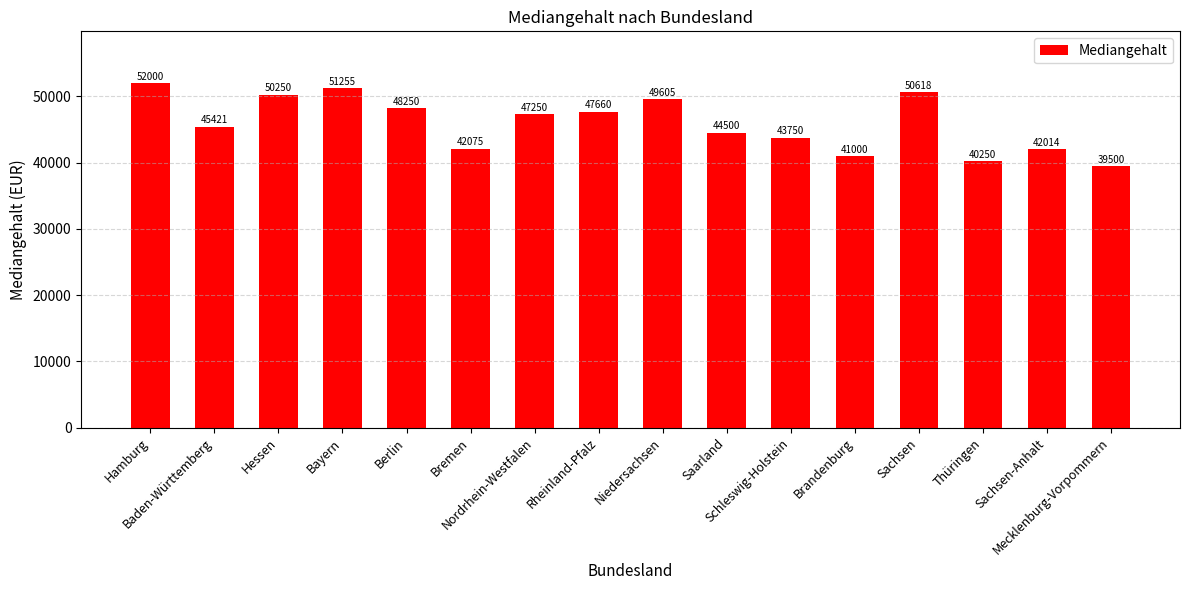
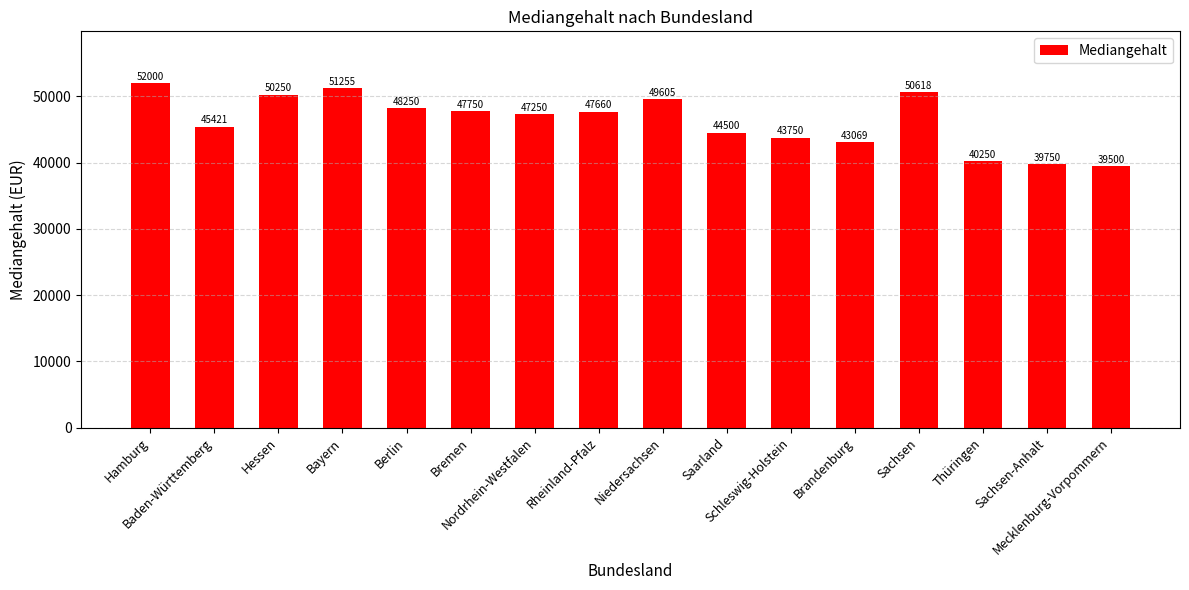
  {
    "Hamburg": 52000,
    "Baden-Württemberg": 45421,
    "Hessen": 50250,
    "Bayern": 51255,
    "Berlin": 48250,
-   "Bremen": 42075,
+   "Bremen": 47750,
    "Nordrhein-Westfalen": 47250,
    "Rheinland-Pfalz": 47660,
    "Niedersachsen": 49605,
    "Saarland": 44500,
    "Schleswig-Holstein": 43750,
-   "Brandenburg": 41000,
+   "Brandenburg": 43069,
    "Sachsen": 50618,
    "Thüringen": 40250,
-   "Sachsen-Anhalt": 42014,
+   "Sachsen-Anhalt": 39750,
    "Mecklenburg-Vorpommern": 39500
  }
